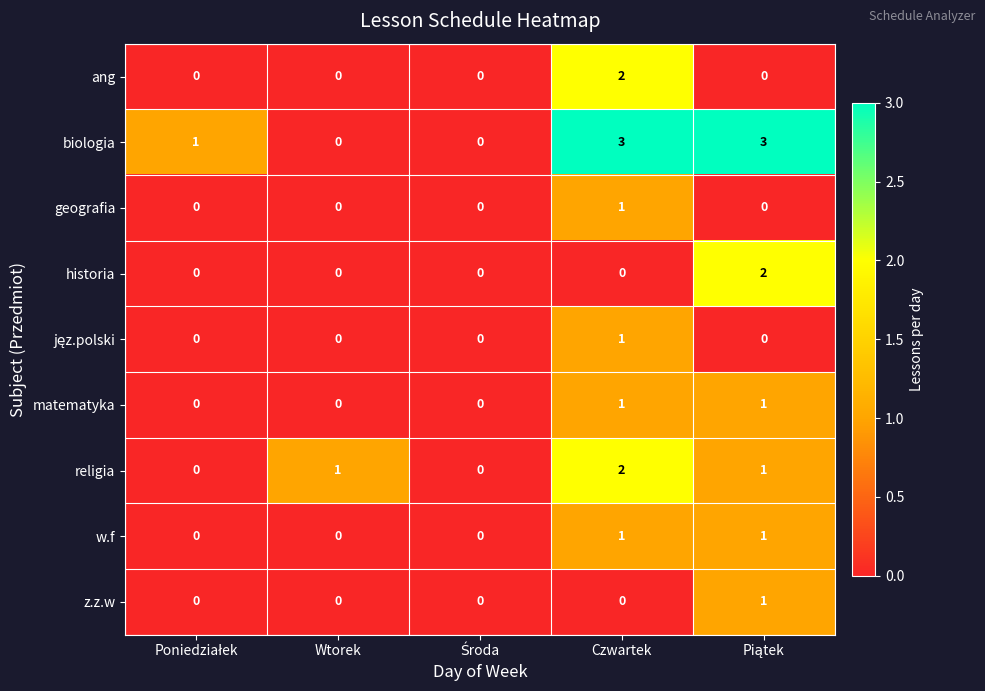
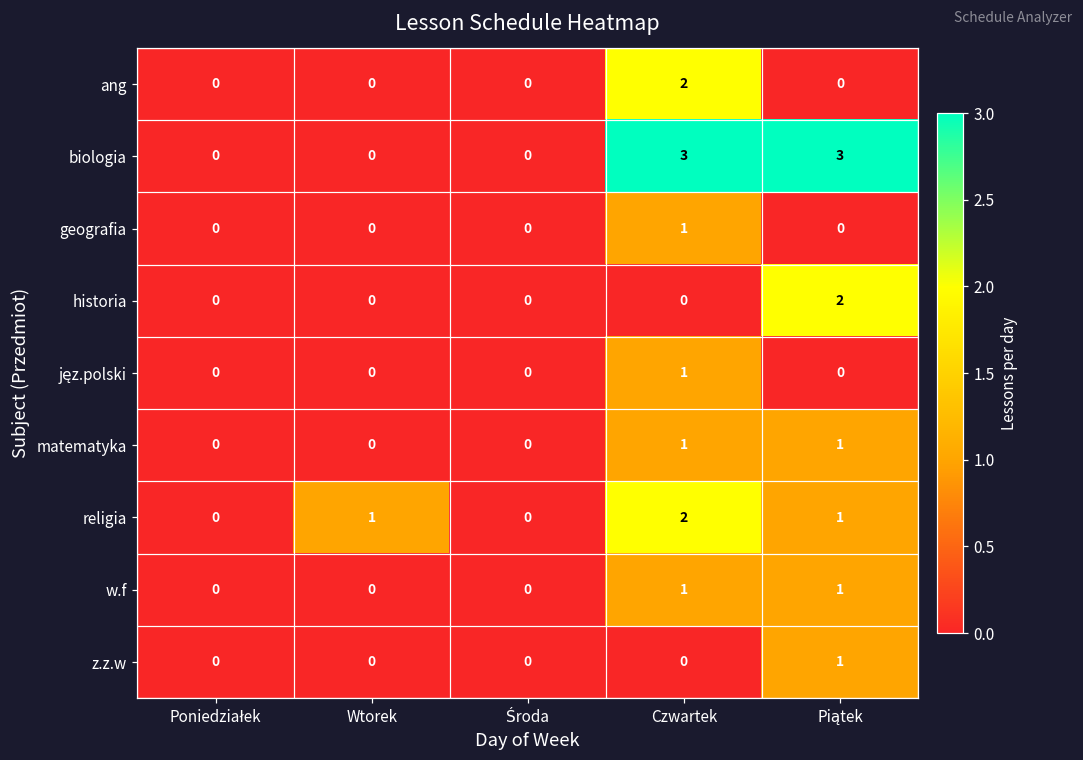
  {
    "ang": {
      "Poniedziałek": 0,
      "Wtorek": 0,
      "Środa": 0,
      "Czwartek": 2,
      "Piątek": 0
    },
    "biologia": {
-     "Poniedziałek": 1,
+     "Poniedziałek": 0,
      "Wtorek": 0,
      "Środa": 0,
      "Czwartek": 3,
      "Piątek": 3
    },
    "geografia": {
      "Poniedziałek": 0,
      "Wtorek": 0,
      "Środa": 0,
      "Czwartek": 1,
      "Piątek": 0
    },
    "historia": {
      "Poniedziałek": 0,
      "Wtorek": 0,
      "Środa": 0,
      "Czwartek": 0,
      "Piątek": 2
    },
    "jęz.polski": {
      "Poniedziałek": 0,
      "Wtorek": 0,
      "Środa": 0,
      "Czwartek": 1,
      "Piątek": 0
    },
    "matematyka": {
      "Poniedziałek": 0,
      "Wtorek": 0,
      "Środa": 0,
      "Czwartek": 1,
      "Piątek": 1
    },
    "religia": {
      "Poniedziałek": 0,
      "Wtorek": 1,
      "Środa": 0,
      "Czwartek": 2,
      "Piątek": 1
    },
    "w.f": {
      "Poniedziałek": 0,
      "Wtorek": 0,
      "Środa": 0,
      "Czwartek": 1,
      "Piątek": 1
    },
    "z.z.w": {
      "Poniedziałek": 0,
      "Wtorek": 0,
      "Środa": 0,
      "Czwartek": 0,
      "Piątek": 1
    }
  }
